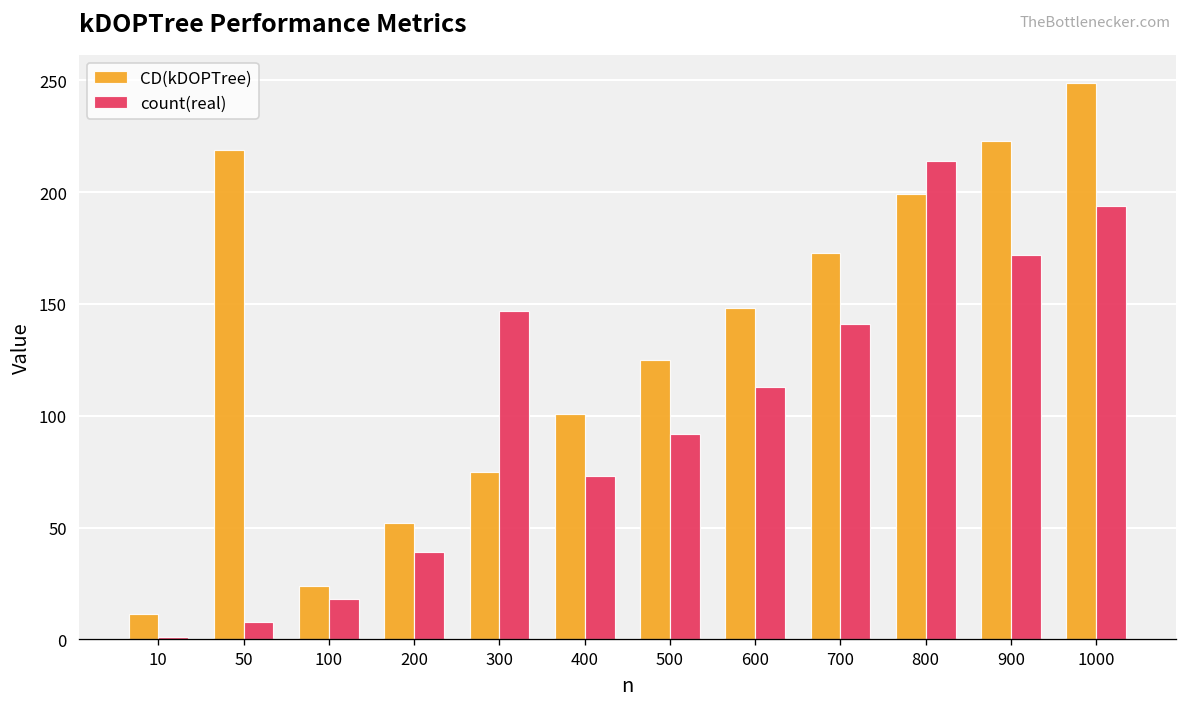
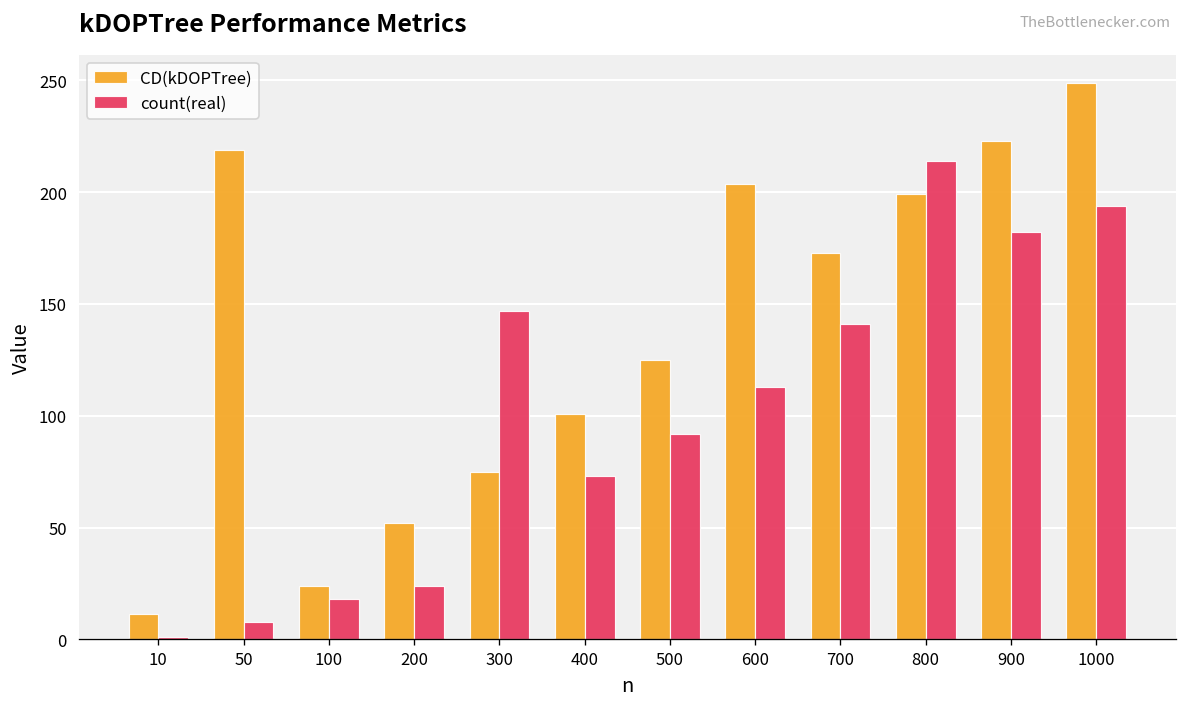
  {
    "CD(kDOPTree)": {
      "10": 12,
      "50": 219,
      "100": 24,
      "200": 52,
      "300": 75,
      "400": 101,
      "500": 125,
-     "600": 148,
+     "600": 204,
      "700": 173,
      "800": 199,
      "900": 223,
      "1000": 249
    },
    "count(real)": {
      "50": 8,
      "100": 18,
-     "200": 39,
+     "200": 24,
      "300": 147,
      "400": 73,
      "500": 92,
      "600": 113,
      "700": 141,
      "800": 214,
-     "900": 172,
+     "900": 182,
      "1000": 194
    }
  }
